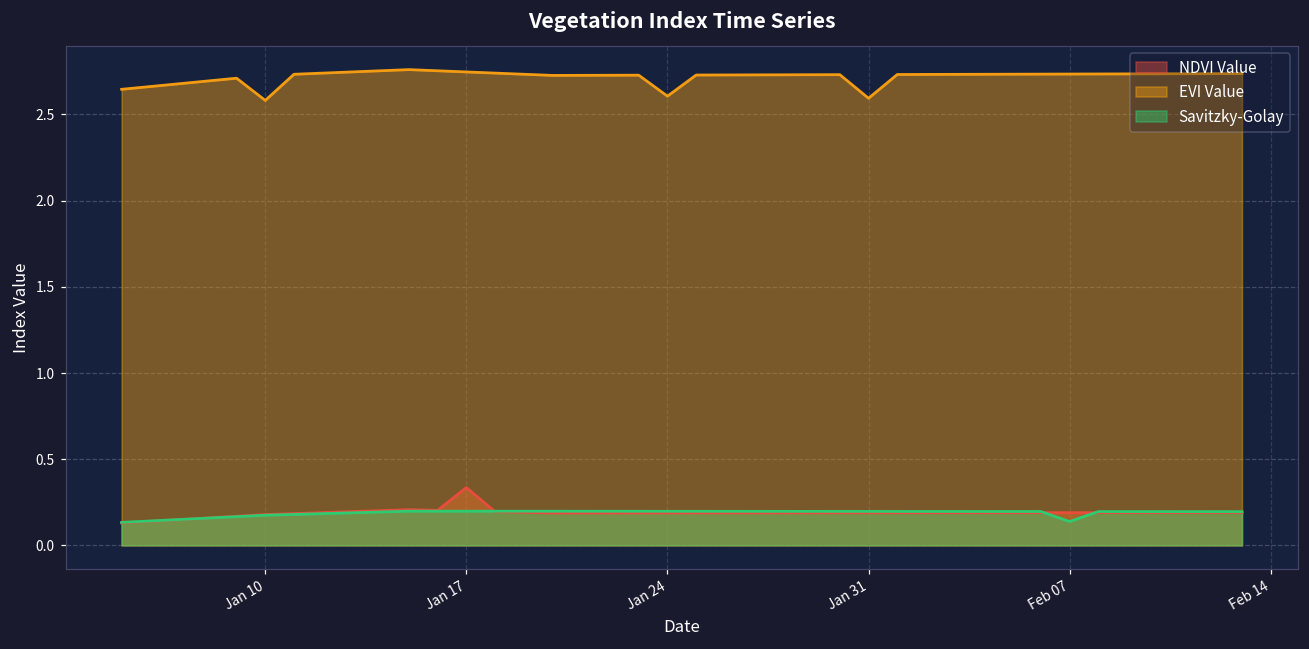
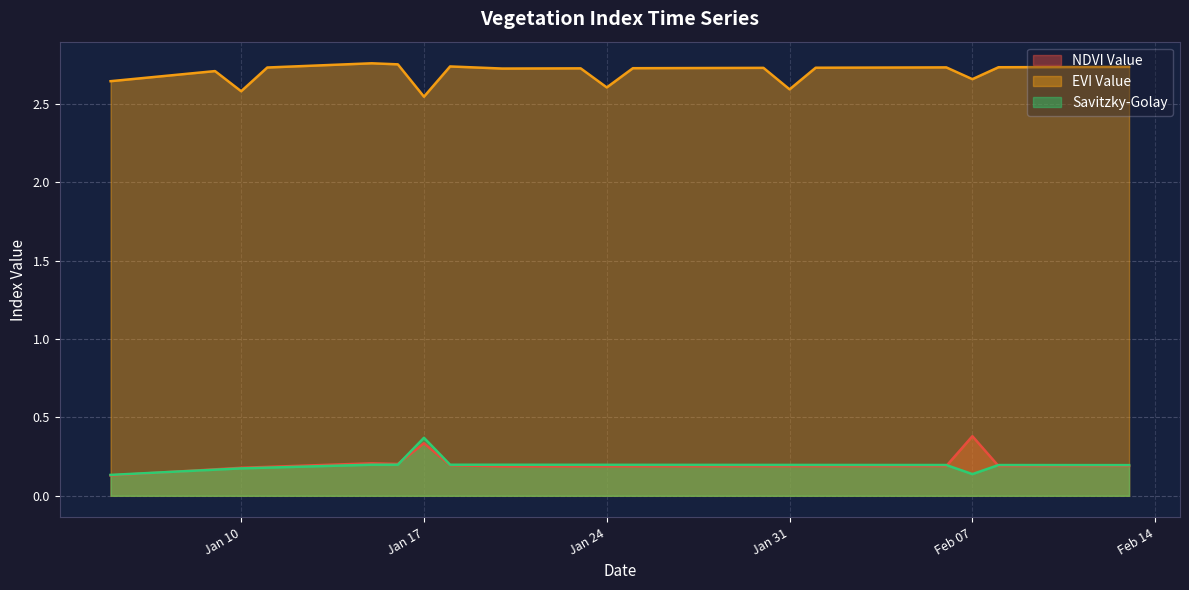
  {
    "NDVI Value": {
      "Jan 17": 0.34,
-     "Feb 07": 0.19
+     "Feb 07": 0.38
    },
    "EVI Value": {
      "Jan 10": 2.58,
-     "Jan 17": 2.75,
+     "Jan 17": 2.55,
      "Jan 24": 2.61,
      "Jan 31": 2.59,
-     "Feb 07": 2.73
+     "Feb 07": 2.66
    },
    "Savitzky-Golay": {
-     "Jan 17": 0.20,
+     "Jan 17": 0.37,
      "Feb 07": 0.14
    }
  }
